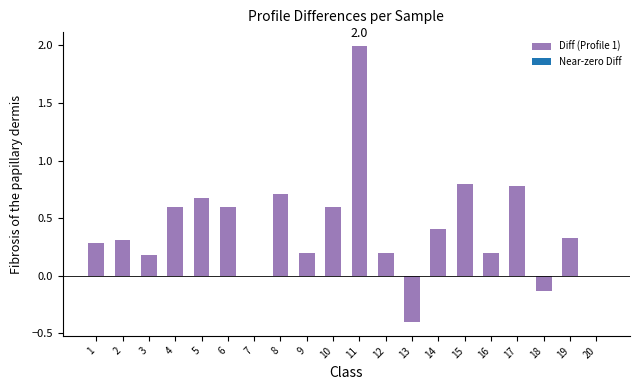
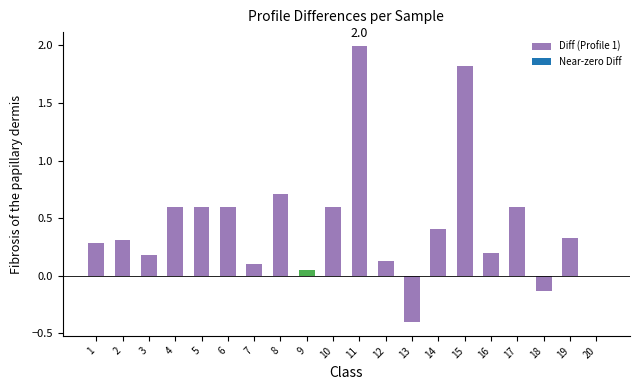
  {
    "1": 0.29,
    "2": 0.31,
    "3": 0.18,
    "4": 0.59,
-   "5": 0.67,
+   "5": 0.60,
    "6": 0.60,
-   "7": 0.0,
+   "7": 0.1,
    "8": 0.71,
-   "9": 0.20,
+   "9": 0.05,
    "10": 0.60,
-   "12": 0.20,
+   "12": 0.13,
    "13": -0.40,
    "14": 0.40,
-   "15": 0.80,
+   "15": 1.82,
    "16": 0.20,
-   "17": 0.78,
+   "17": 0.60,
    "18": -0.13,
    "19": 0.32
  }
